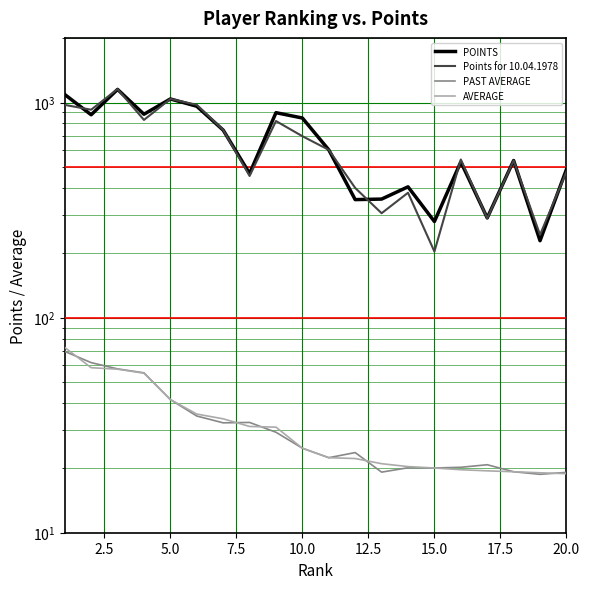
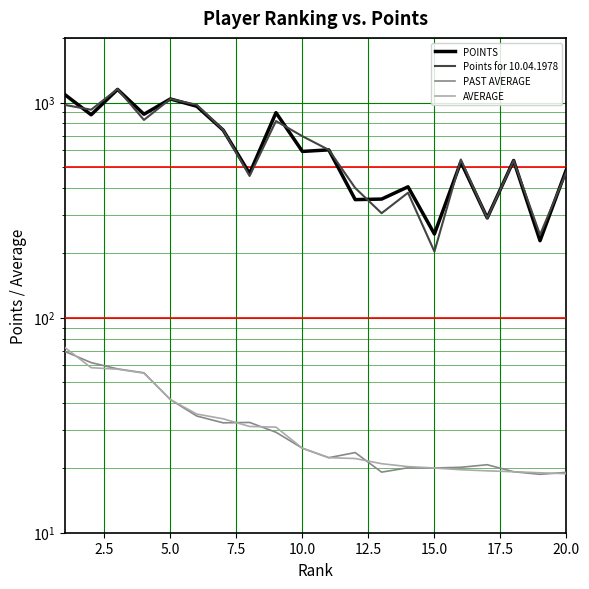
  {
    "POINTS": {
-     "10.0": 850,
-     "15.0": 280
+     "10.0": 590,
+     "15.0": 250
    },
    "Points for 10.04.1978": {
      "10.0": 700,
      "15.0": 200
    }
  }
